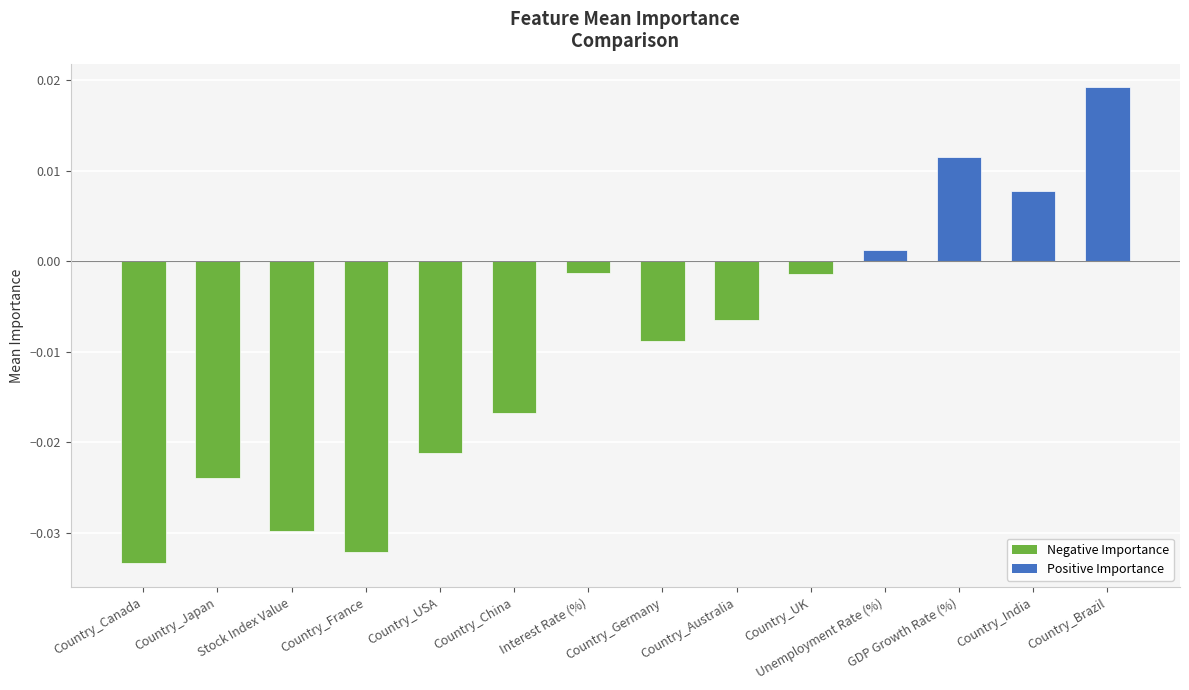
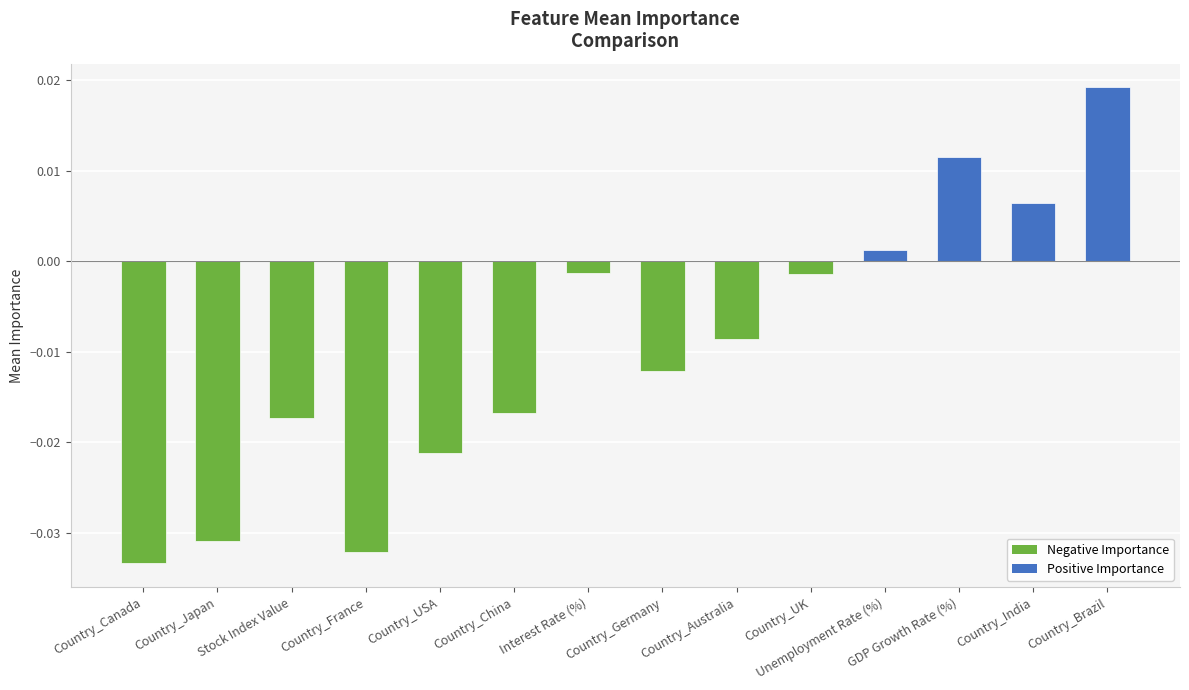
  {
    "Country_Canada": -0.033,
-   "Country_Japan": -0.024,
-   "Stock Index Value": -0.030,
+   "Country_Japan": -0.031,
+   "Stock Index Value": -0.017,
    "Country_France": -0.032,
    "Country_USA": -0.021,
    "Country_China": -0.017,
    "Interest Rate (%)": -0.001,
-   "Country_Germany": -0.009,
-   "Country_Australia": -0.006,
+   "Country_Germany": -0.012,
+   "Country_Australia": -0.009,
    "Country_UK": -0.001,
    "Unemployment Rate (%)": 0.001,
    "GDP Growth Rate (%)": 0.012,
-   "Country_India": 0.008,
+   "Country_India": 0.006,
    "Country_Brazil": 0.019
  }
